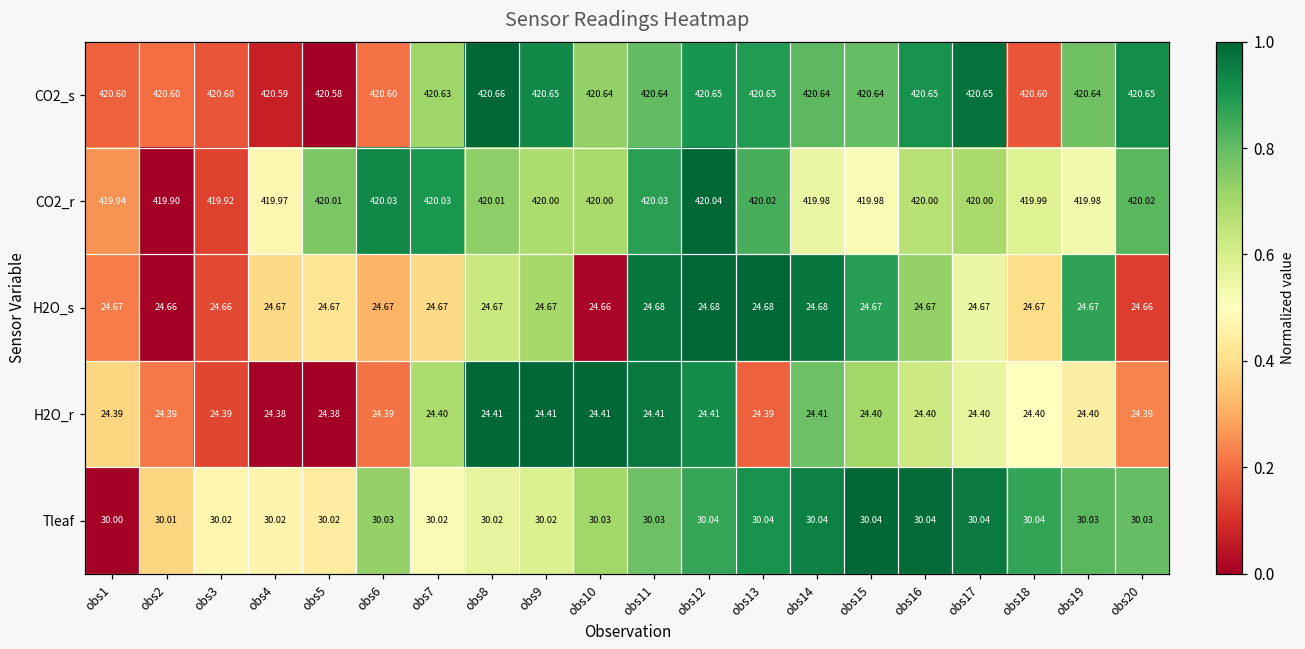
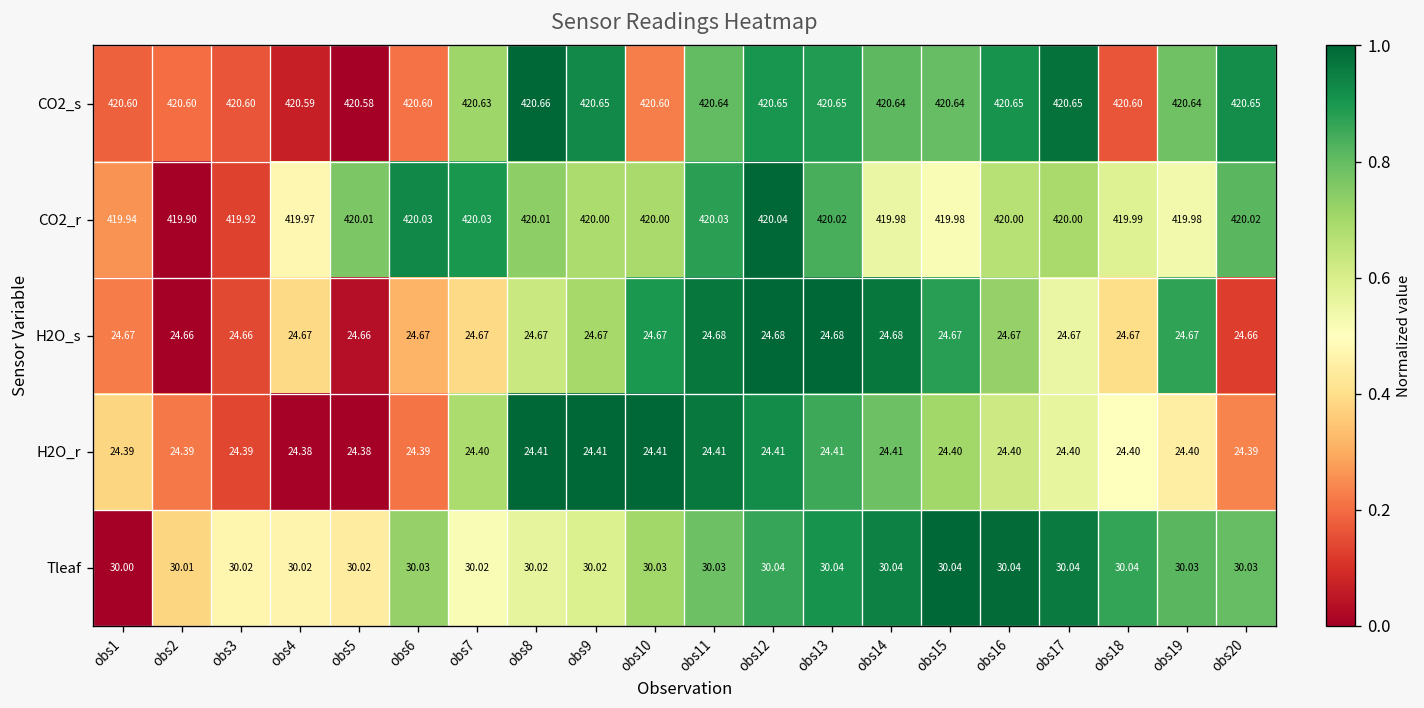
  {
    "CO2_s": {
      "obs1": 420.60,
      "obs2": 420.60,
      "obs3": 420.60,
      "obs4": 420.59,
      "obs5": 420.58,
      "obs6": 420.60,
      "obs7": 420.63,
      "obs8": 420.66,
      "obs9": 420.65,
-     "obs10": 420.64,
+     "obs10": 420.60,
      "obs11": 420.64,
      "obs12": 420.65,
      "obs13": 420.65,
      "obs14": 420.64,
      "obs15": 420.64,
      "obs16": 420.65,
      "obs17": 420.65,
      "obs18": 420.60,
      "obs19": 420.64,
      "obs20": 420.65
    },
    "CO2_r": {
      "obs1": 419.94,
      "obs2": 419.90,
      "obs3": 419.92,
      "obs4": 419.97,
      "obs5": 420.01,
      "obs6": 420.03,
      "obs7": 420.03,
      "obs8": 420.01,
      "obs9": 420.00,
      "obs10": 420.00,
      "obs11": 420.03,
      "obs12": 420.04,
      "obs13": 420.02,
      "obs14": 419.98,
      "obs15": 419.98,
      "obs16": 420.00,
      "obs17": 420.00,
      "obs18": 419.99,
      "obs19": 419.98,
      "obs20": 420.02
    },
    "H2O_s": {
      "obs1": 24.67,
      "obs2": 24.66,
      "obs3": 24.66,
      "obs4": 24.67,
-     "obs5": 24.67,
+     "obs5": 24.66,
      "obs6": 24.67,
      "obs7": 24.67,
      "obs8": 24.67,
      "obs9": 24.67,
-     "obs10": 24.66,
+     "obs10": 24.67,
      "obs11": 24.68,
      "obs12": 24.68,
      "obs13": 24.68,
      "obs14": 24.68,
      "obs15": 24.67,
      "obs16": 24.67,
      "obs17": 24.67,
      "obs18": 24.67,
      "obs19": 24.67,
      "obs20": 24.66
    },
    "H2O_r": {
      "obs1": 24.39,
      "obs2": 24.39,
      "obs3": 24.39,
      "obs4": 24.38,
      "obs5": 24.38,
      "obs6": 24.39,
      "obs7": 24.40,
      "obs8": 24.41,
      "obs9": 24.41,
      "obs10": 24.41,
      "obs11": 24.41,
      "obs12": 24.41,
-     "obs13": 24.39,
+     "obs13": 24.41,
      "obs14": 24.41,
      "obs15": 24.40,
      "obs16": 24.40,
      "obs17": 24.40,
      "obs18": 24.40,
      "obs19": 24.40,
      "obs20": 24.39
    },
    "Tleaf": {
      "obs1": 30.00,
      "obs2": 30.01,
      "obs3": 30.02,
      "obs4": 30.02,
      "obs5": 30.02,
      "obs6": 30.03,
      "obs7": 30.02,
      "obs8": 30.02,
      "obs9": 30.02,
      "obs10": 30.03,
      "obs11": 30.03,
      "obs12": 30.04,
      "obs13": 30.04,
      "obs14": 30.04,
      "obs15": 30.04,
      "obs16": 30.04,
      "obs17": 30.04,
      "obs18": 30.04,
      "obs19": 30.03,
      "obs20": 30.03
    }
  }
